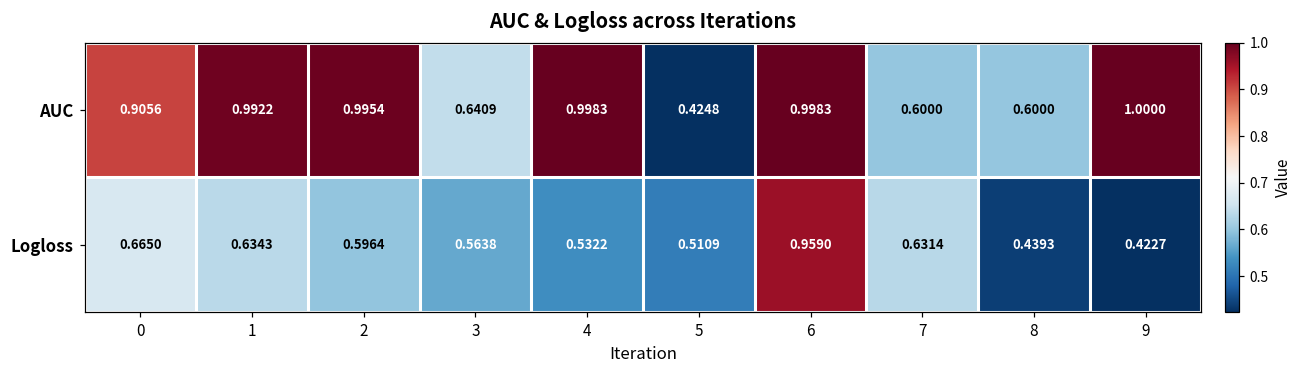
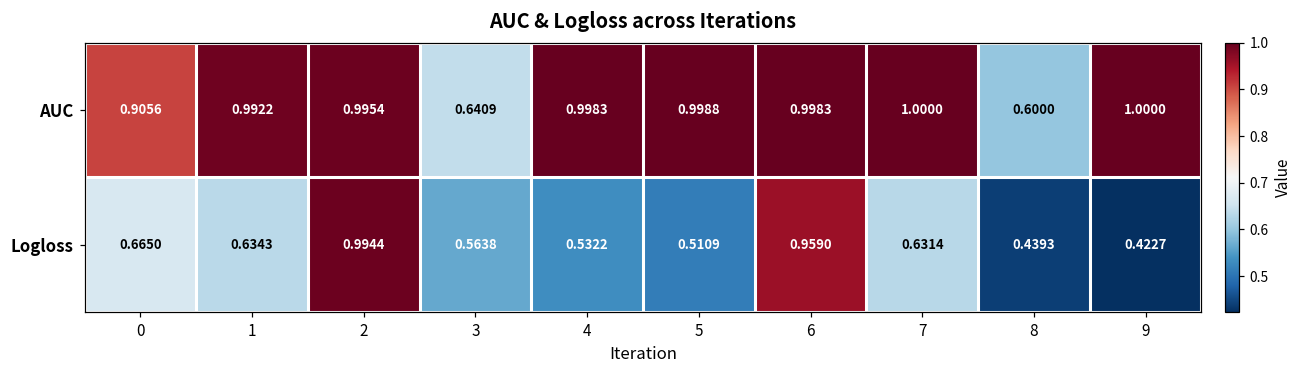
  {
    "AUC": {
      "0": 0.9056,
      "1": 0.9922,
      "2": 0.9954,
      "3": 0.6409,
      "4": 0.9983,
-     "5": 0.4248,
+     "5": 0.9988,
      "6": 0.9983,
-     "7": 0.6000,
+     "7": 1.0000,
      "8": 0.6000,
      "9": 1.0000
    },
    "Logloss": {
      "0": 0.6650,
      "1": 0.6343,
-     "2": 0.5964,
+     "2": 0.9944,
      "3": 0.5638,
      "4": 0.5322,
      "5": 0.5109,
      "6": 0.9590,
      "7": 0.6314,
      "8": 0.4393,
      "9": 0.4227
    }
  }
